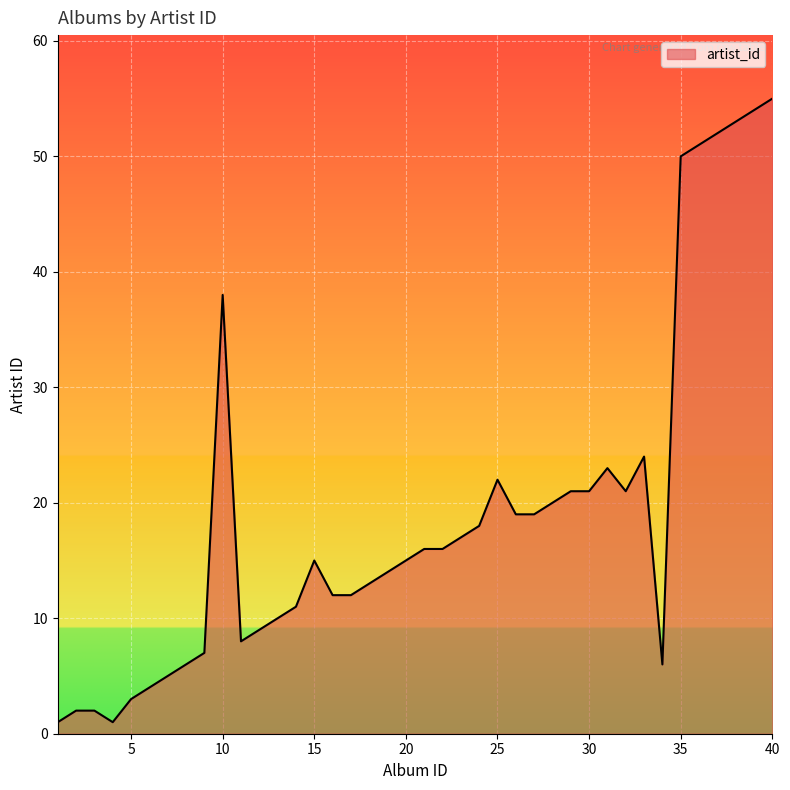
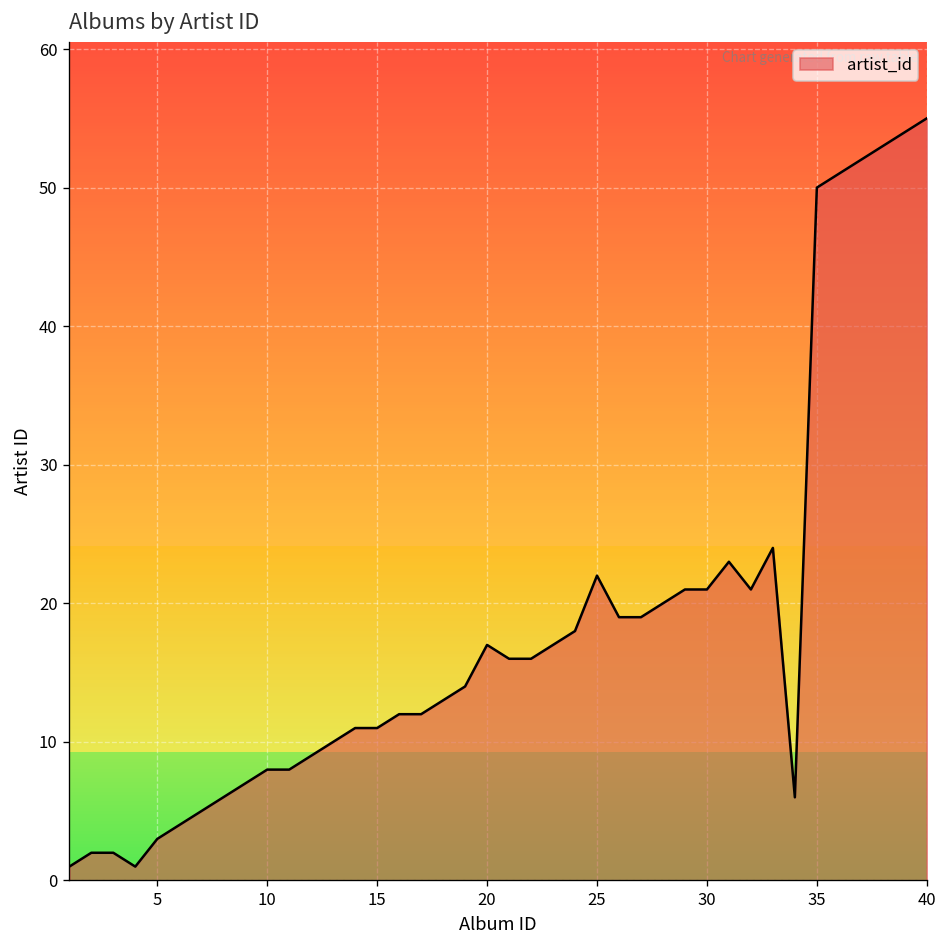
  {
    "5": 3,
-   "10": 38,
-   "15": 15,
-   "20": 15,
+   "10": 8,
+   "15": 11,
+   "20": 17,
    "25": 22,
    "30": 21,
    "35": 50,
    "40": 55
  }
